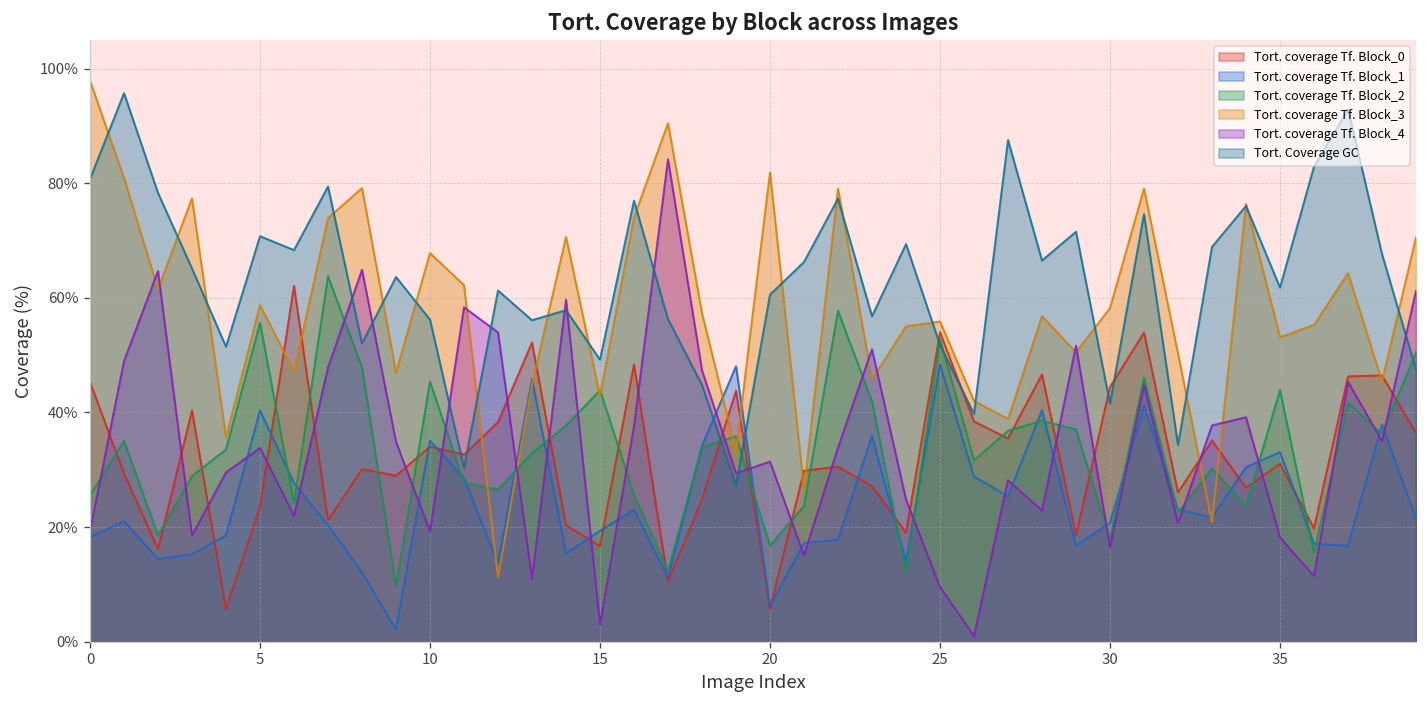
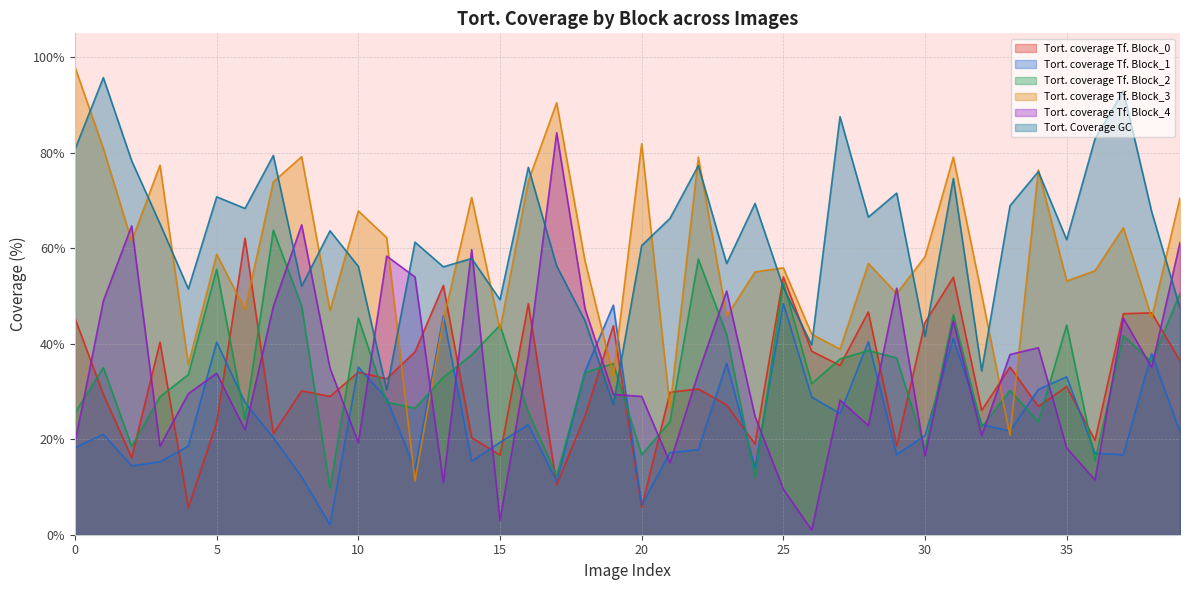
  {
    "Tort. coverage Tf. Block_4": {
      "0": "19%",
      "5": "34%",
      "10": "19%",
      "15": "3%",
-     "20": "31%",
+     "20": "29%",
      "25": "10%",
      "30": "16%",
      "35": "18%"
    }
  }
